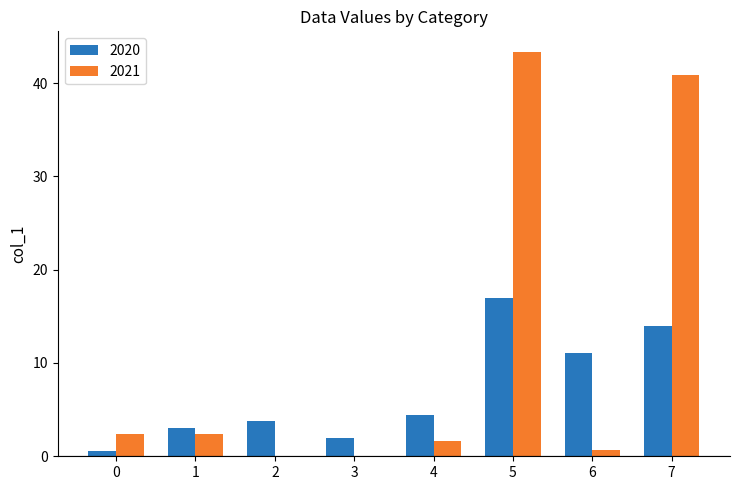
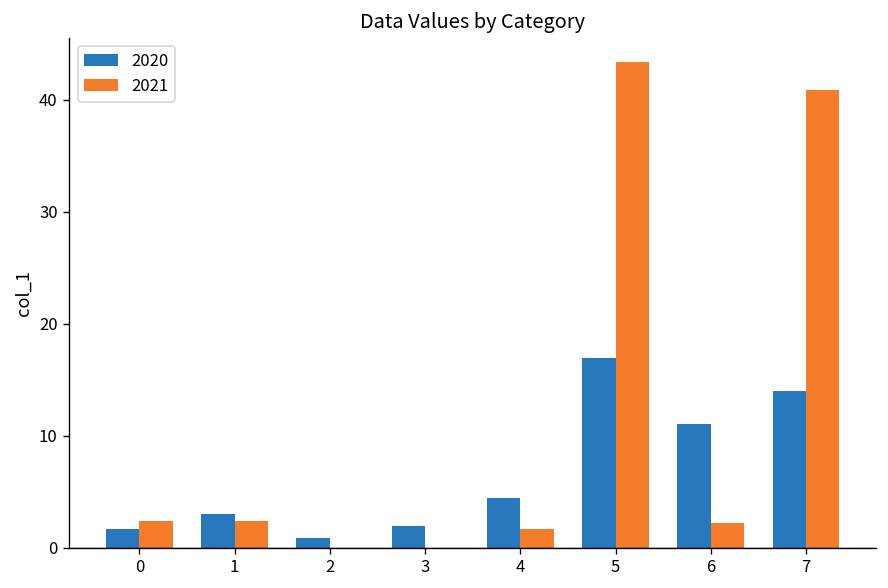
  {
    "2020": {
-     "0": 1,
+     "0": 2,
      "1": 3,
-     "2": 4,
+     "2": 1,
      "3": 2,
      "4": 4,
      "5": 17,
      "6": 11,
      "7": 14
    },
    "2021": {
      "0": 2,
      "1": 2,
      "4": 2,
      "5": 43,
-     "6": 1,
+     "6": 2,
      "7": 41
    }
  }
